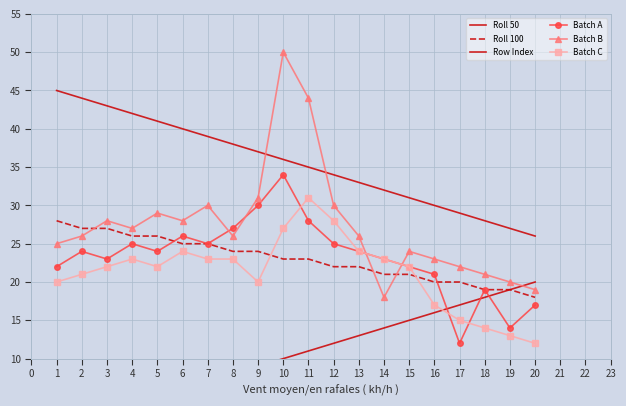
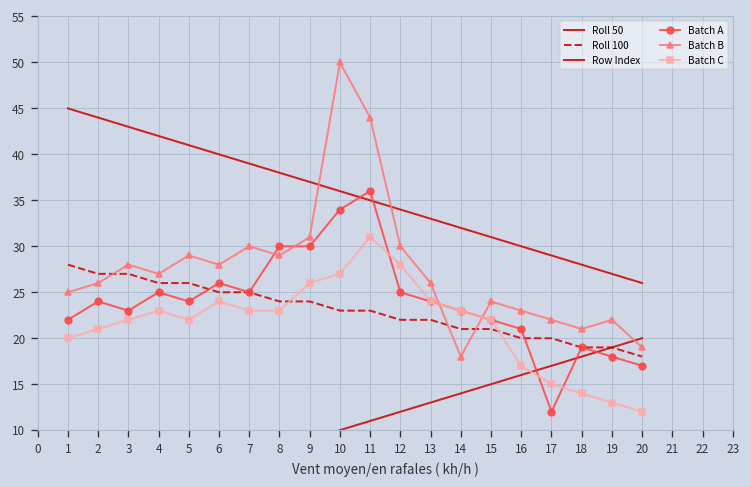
  {
    "Batch A": {
      "1": 22,
      "2": 24,
      "3": 23,
      "4": 25,
      "5": 24,
      "6": 26,
-     "8": 27,
+     "8": 30,
      "9": 30,
      "10": 34,
-     "11": 28,
+     "11": 36,
      "12": 25,
      "16": 21,
      "17": 12,
-     "19": 14,
+     "19": 18,
      "20": 17
    },
    "Batch B": {
      "1": 25,
      "2": 26,
      "3": 28,
      "4": 27,
      "5": 29,
      "6": 28,
      "7": 30,
-     "8": 26,
+     "8": 29,
      "9": 31,
      "10": 50,
      "11": 44,
      "12": 30,
      "13": 26,
      "14": 18,
      "15": 24,
      "16": 23,
      "17": 22,
      "18": 21,
-     "19": 20,
+     "19": 22,
      "20": 19
    },
    "Batch C": {
      "1": 20,
      "2": 21,
      "3": 22,
      "4": 23,
      "5": 22,
      "6": 24,
      "7": 23,
      "8": 23,
-     "9": 20,
+     "9": 26,
      "10": 27,
      "11": 31,
      "12": 28,
      "16": 17,
      "17": 15,
      "18": 14,
      "19": 13,
      "20": 12
    }
  }
